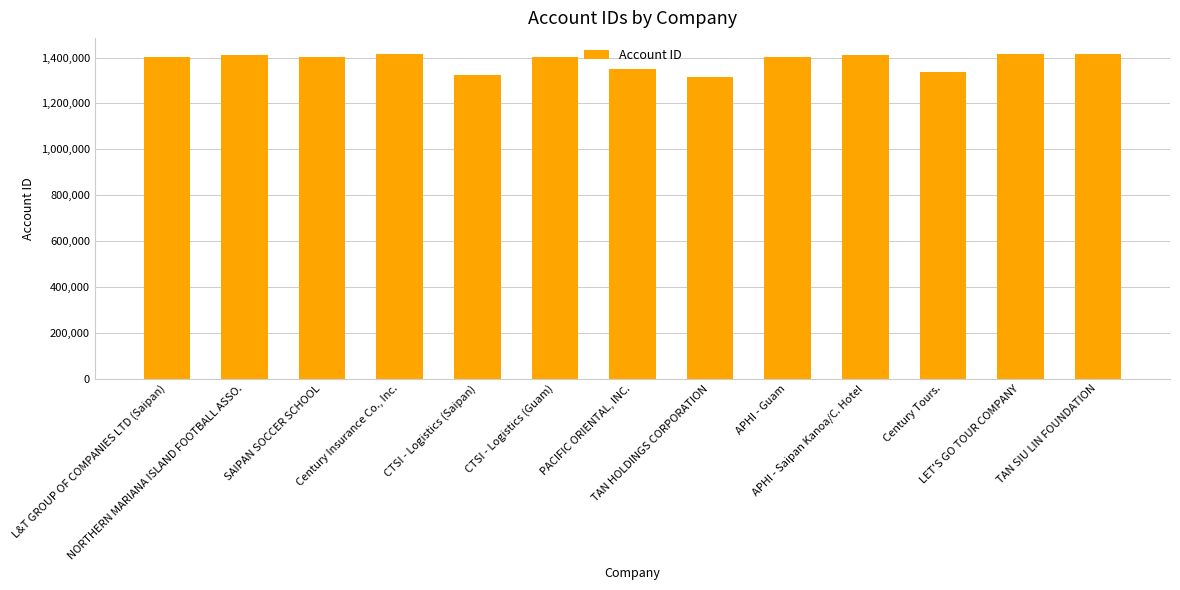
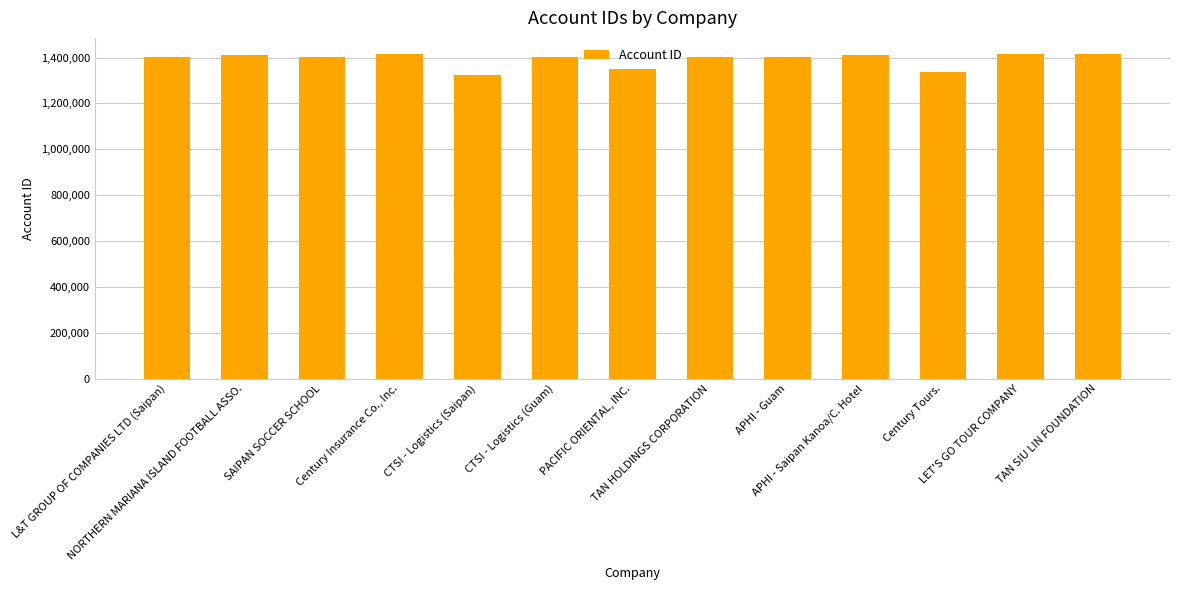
  {
    "L&T GROUP OF COMPANIES LTD (Saipan)": "1,400,000",
    "NORTHERN MARIANA ISLAND FOOTBALL ASSO.": "1,410,000",
    "SAIPAN SOCCER SCHOOL": "1,400,000",
    "Century Insurance Co., Inc.": "1,410,000",
    "CTSI - Logistics (Saipan)": "1,320,000",
    "CTSI - Logistics (Guam)": "1,400,000",
    "PACIFIC ORIENTAL, INC.": "1,350,000",
-   "TAN HOLDINGS CORPORATION": "1,310,000",
+   "TAN HOLDINGS CORPORATION": "1,400,000",
    "APHI - Guam": "1,400,000",
    "APHI - Saipan Kanoa/C. Hotel": "1,410,000",
    "Century Tours.": "1,340,000",
    "LET'S GO TOUR COMPANY": "1,410,000",
    "TAN SIU LIN FOUNDATION": "1,420,000"
  }
